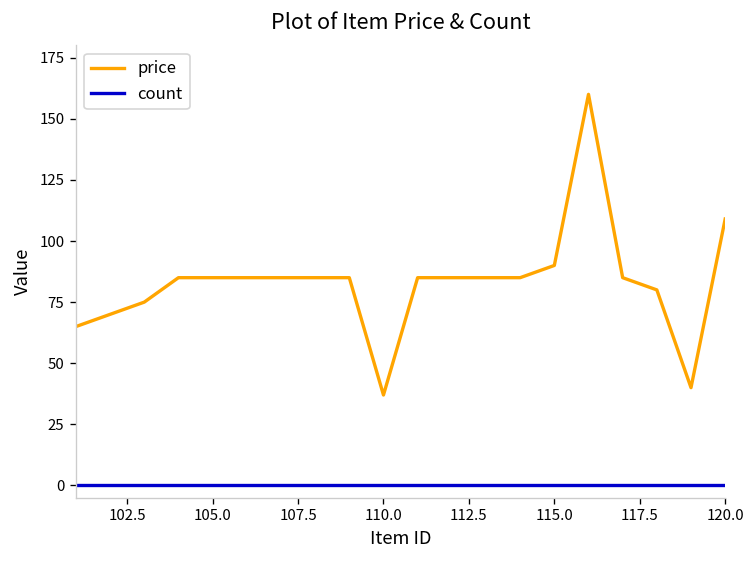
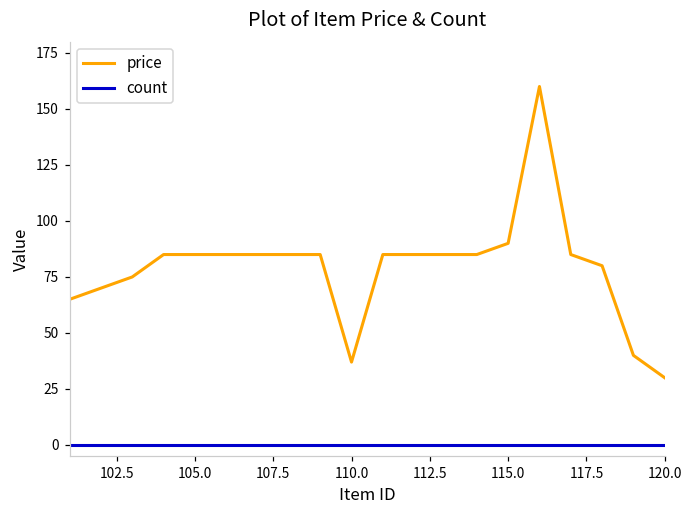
  {
    "price": {
      "105.0": 85,
      "110.0": 37,
      "115.0": 90,
-     "120.0": 109
+     "120.0": 30
    },
    "count": {
      "105.0": 0,
      "110.0": 0,
      "115.0": 0,
      "120.0": 0
    }
  }
